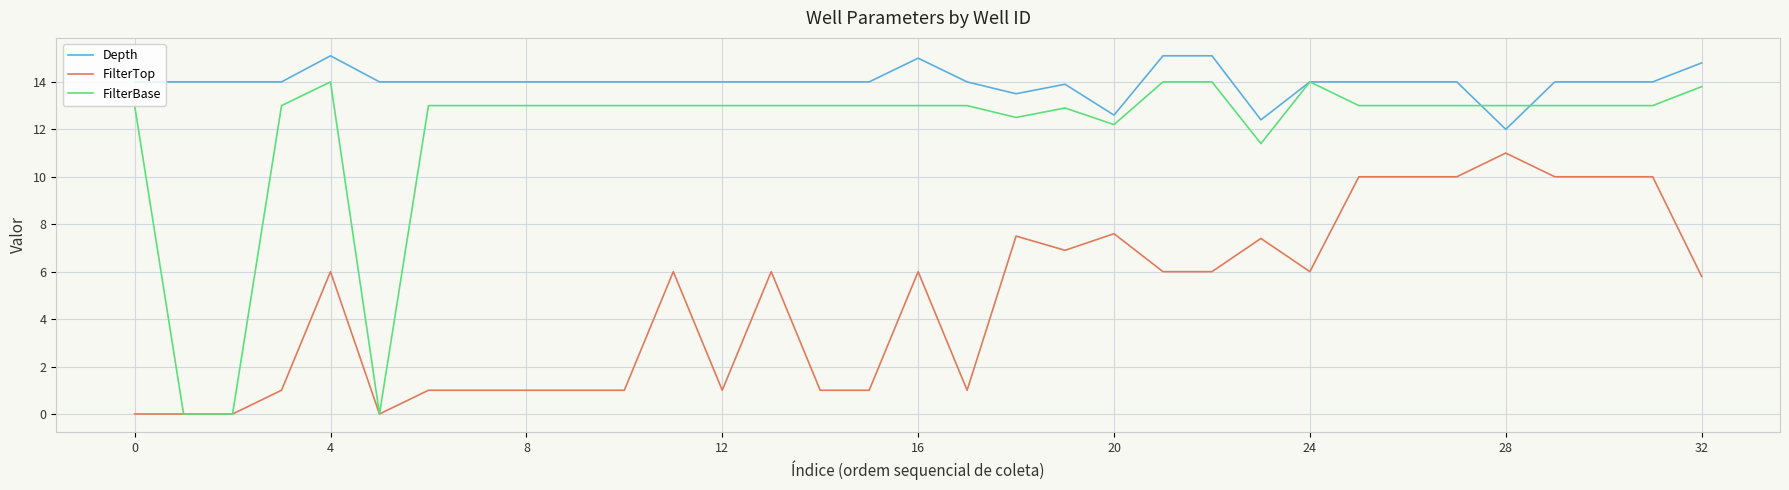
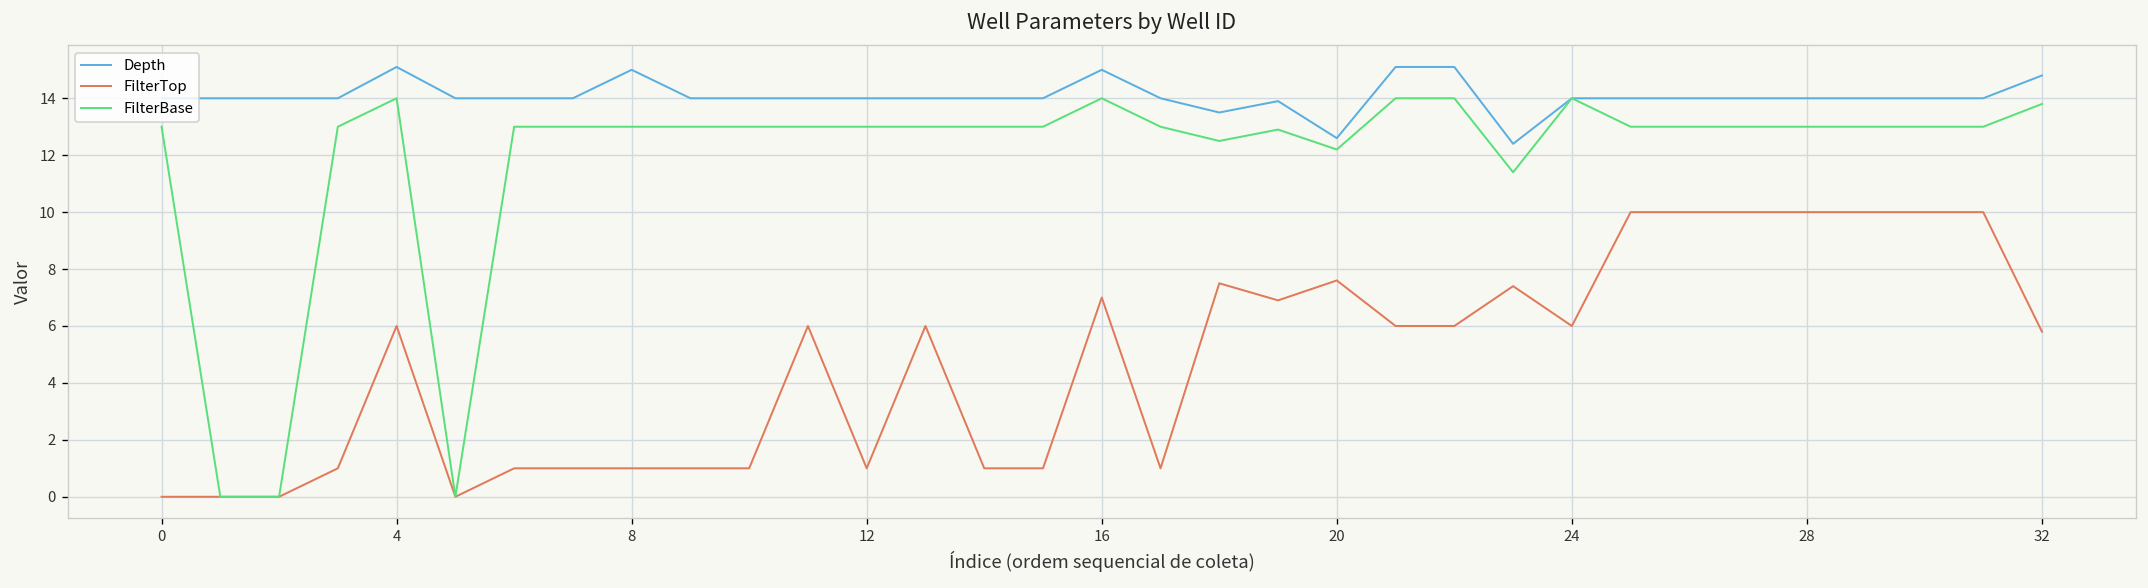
  {
    "Depth": {
      "4": 15,
-     "8": 14,
+     "8": 15,
      "12": 14,
      "16": 15,
      "20": 12.6,
-     "28": 12,
+     "28": 14,
      "32": 14.8
    },
    "FilterTop": {
      "0": 0,
      "4": 6,
      "8": 1,
      "12": 1,
-     "16": 6,
+     "16": 7,
      "20": 7.6,
      "24": 6,
-     "28": 11,
+     "28": 10,
      "32": 5.8
    },
    "FilterBase": {
      "4": 14,
      "8": 13,
      "12": 13,
-     "16": 13,
+     "16": 14,
      "20": 12.2,
      "28": 13,
      "32": 13.8
    }
  }
